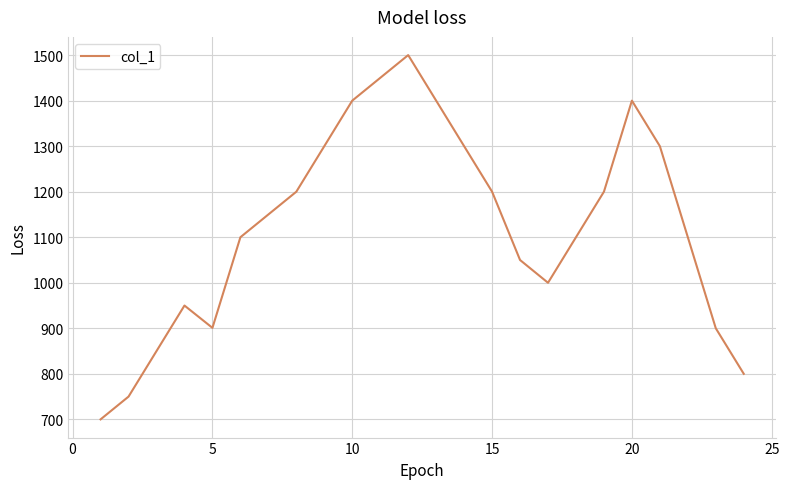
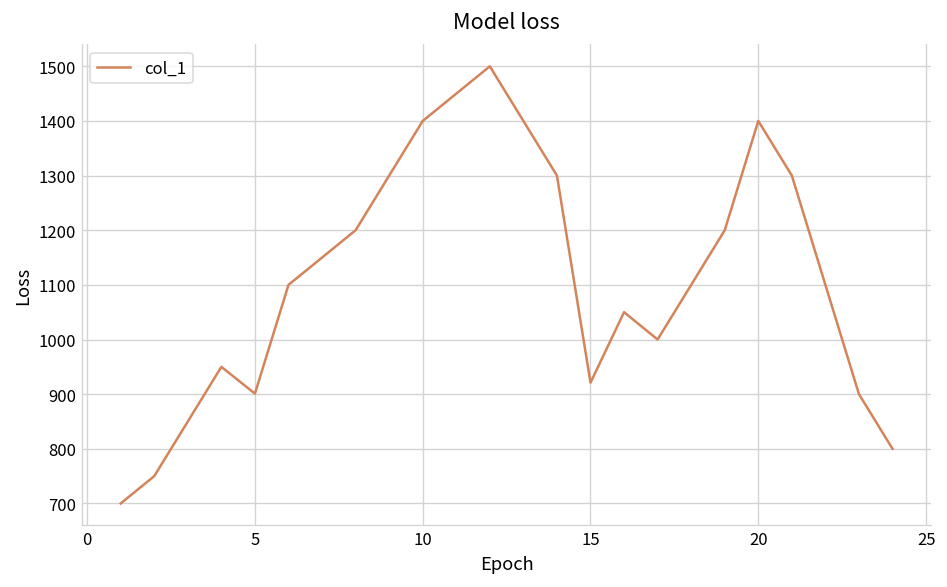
  {
    "5": 900,
    "10": 1400,
-   "15": 1200,
+   "15": 920,
    "20": 1400
  }
